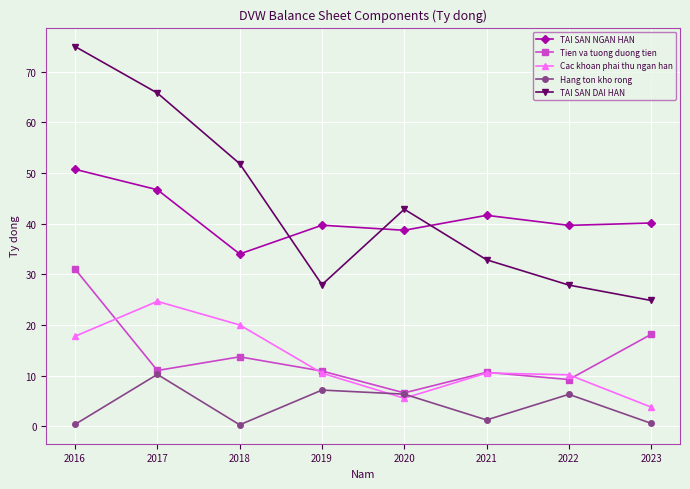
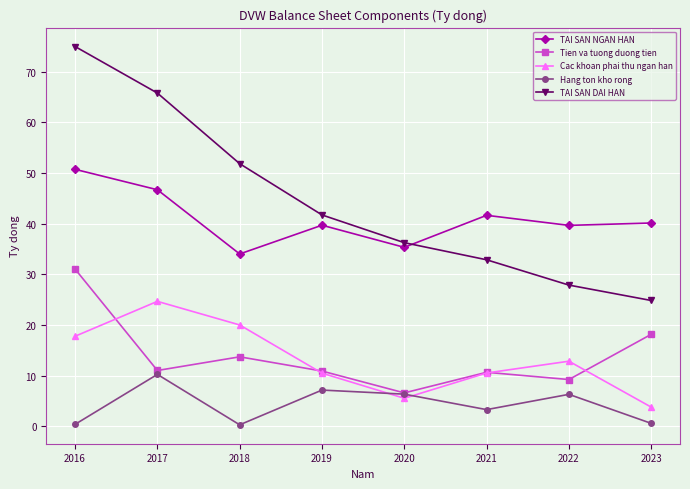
  {
    "TAI SAN NGAN HAN": {
      "2016": 51,
      "2017": 47,
      "2018": 34,
      "2019": 40,
-     "2020": 39,
+     "2020": 35,
      "2021": 42,
      "2022": 40,
      "2023": 40
    },
    "Tien va tuong duong tien": {
      "2016": 31,
      "2017": 11,
      "2018": 14,
      "2022": 9,
      "2023": 18
    },
    "Cac khoan phai thu ngan han": {
      "2016": 18,
      "2017": 25,
      "2018": 20,
      "2020": 6,
-     "2022": 10,
+     "2022": 13,
      "2023": 4
    },
    "Hang ton kho rong": {
      "2016": 0,
      "2017": 10,
      "2018": 0,
      "2019": 7,
-     "2021": 1,
+     "2021": 3,
      "2022": 6,
      "2023": 1
    },
    "TAI SAN DAI HAN": {
      "2016": 75,
      "2017": 66,
      "2018": 52,
-     "2019": 28,
-     "2020": 43,
+     "2019": 42,
+     "2020": 36,
      "2021": 33,
      "2022": 28,
      "2023": 25
    }
  }
